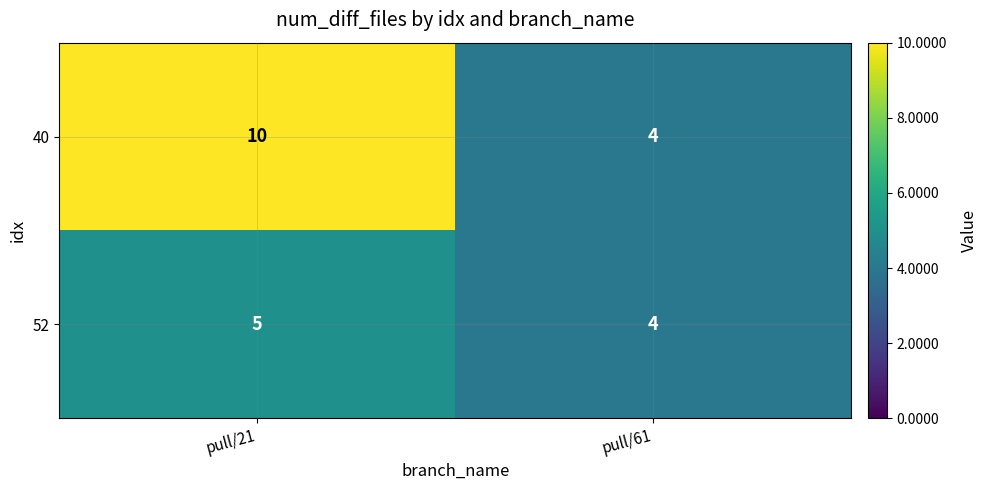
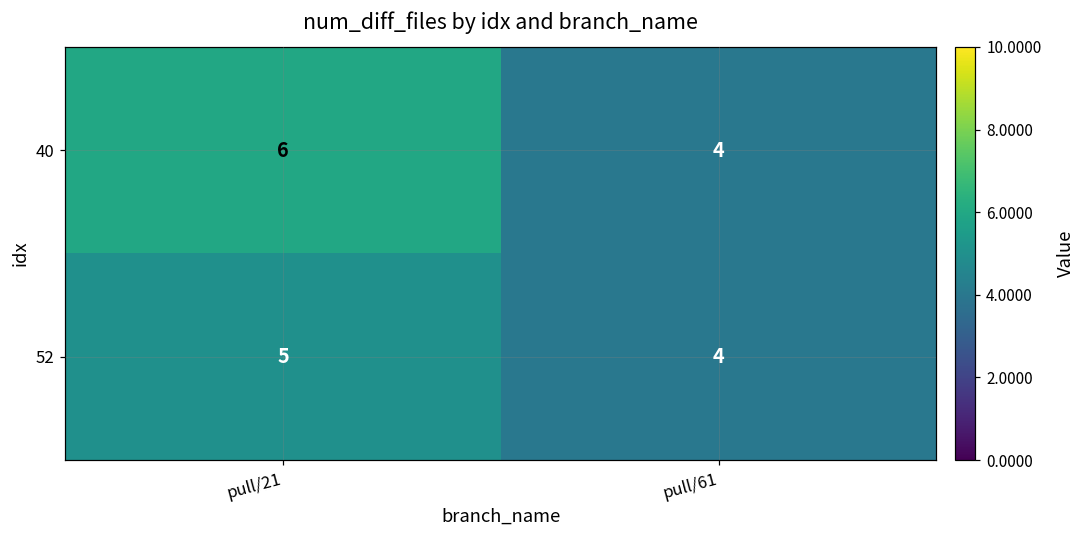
  {
    "40": {
-     "pull/21": 10,
+     "pull/21": 6,
      "pull/61": 4
    },
    "52": {
      "pull/21": 5,
      "pull/61": 4
    }
  }
